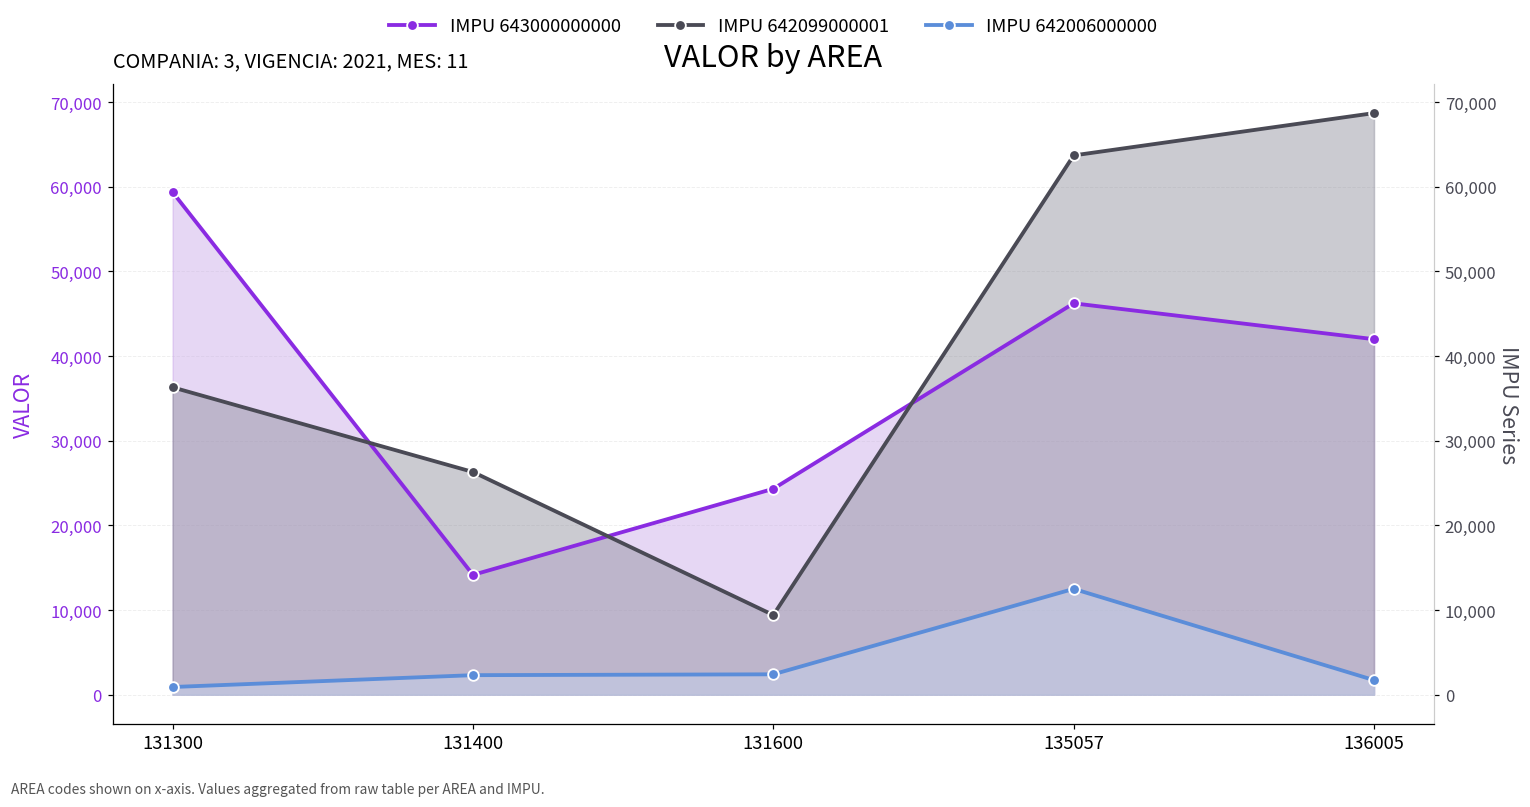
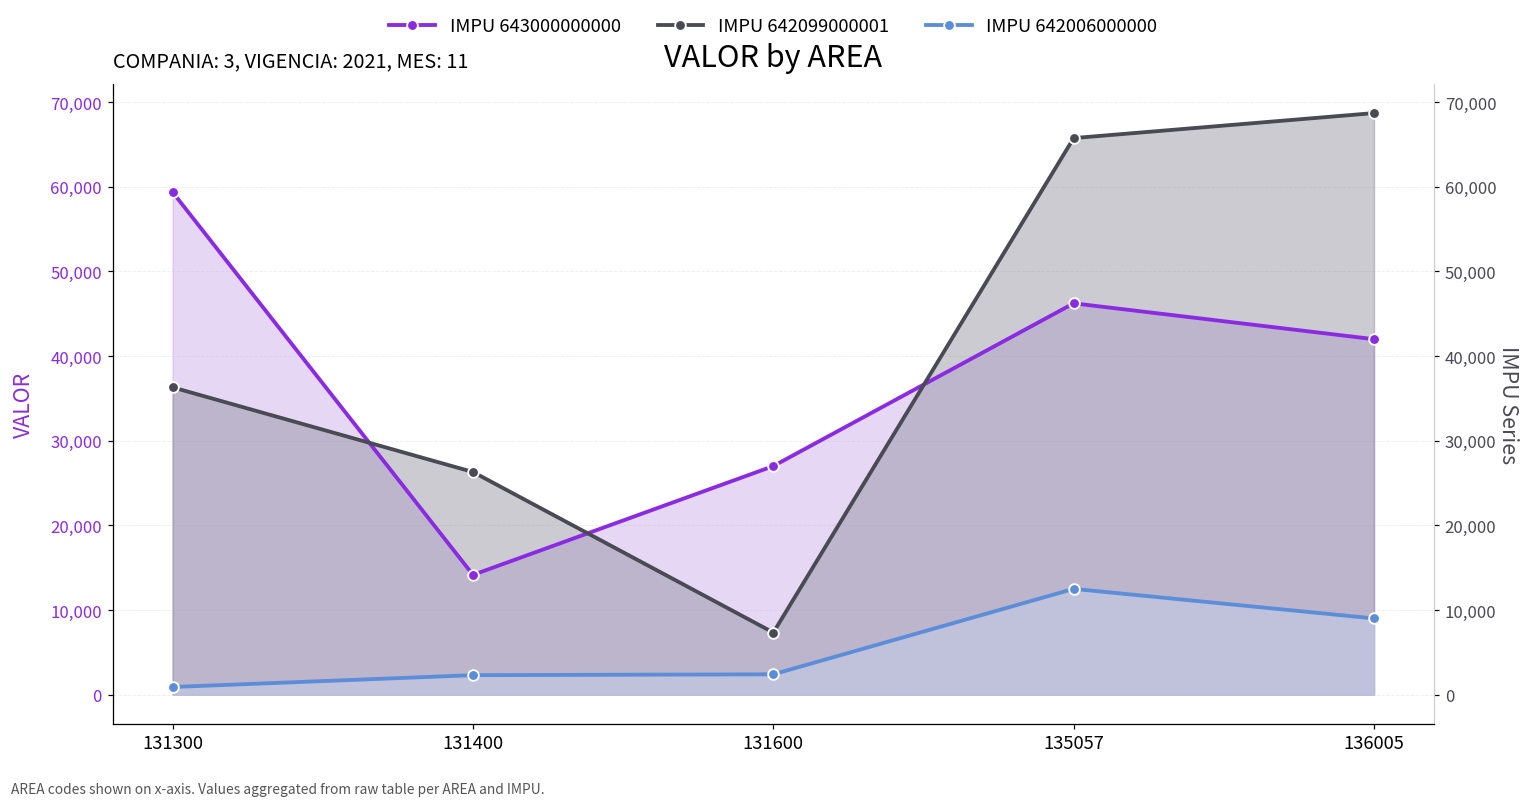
  {
    "IMPU 643000000000": {
      "131300": "59,000",
      "131400": "14,000",
-     "131600": "24,000",
+     "131600": "27,000",
      "135057": "46,000",
      "136005": "42,000"
    },
    "IMPU 642099000001": {
      "131300": "36,000",
      "131400": "26,000",
-     "131600": "9,000",
-     "135057": "64,000",
+     "131600": "7,000",
+     "135057": "66,000",
      "136005": "69,000"
    },
    "IMPU 642006000000": {
      "131300": "1,000",
      "131400": "2,000",
      "131600": "2,000",
      "135057": "12,000",
-     "136005": "2,000"
+     "136005": "9,000"
    }
  }
